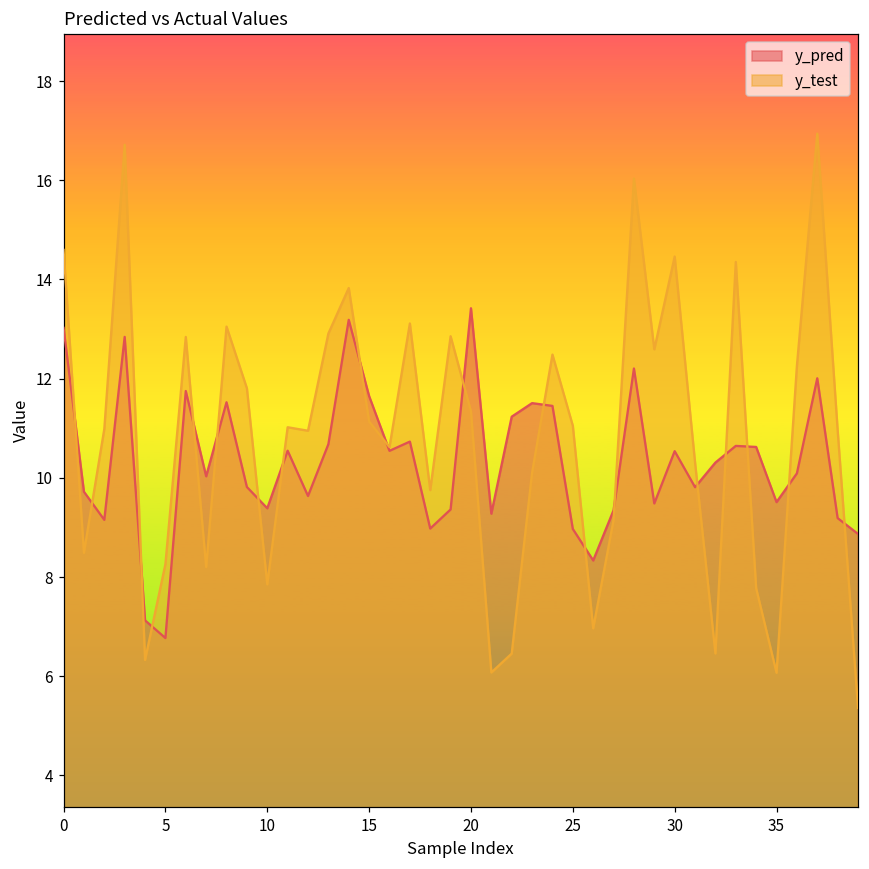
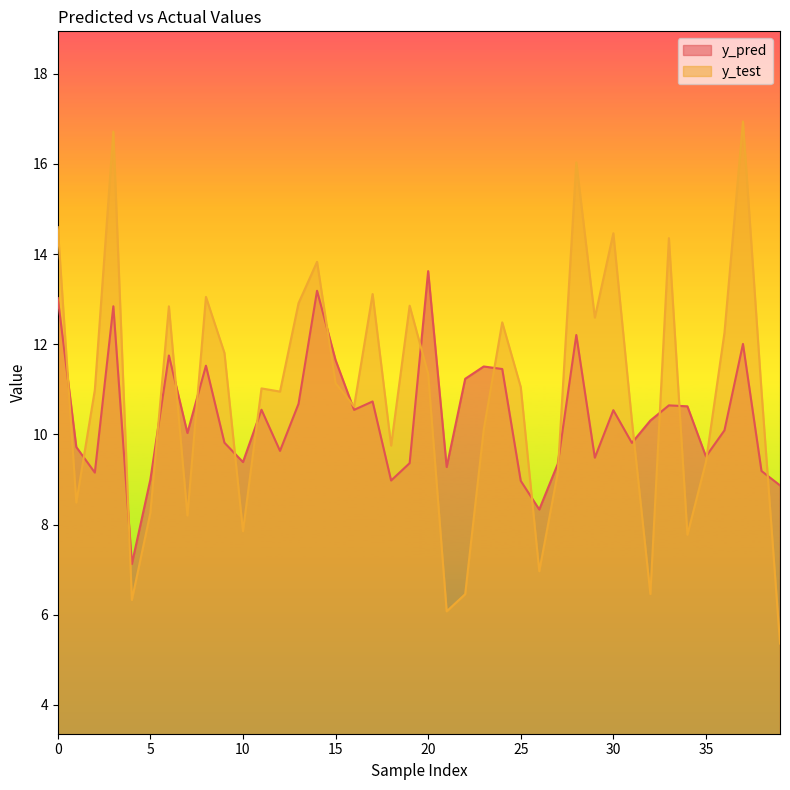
  {
    "y_pred": {
      "0": 13.0,
-     "5": 6.8,
+     "5": 9.0,
      "10": 9.4,
      "15": 11.6,
-     "20": 13.4,
+     "20": 13.6,
      "25": 9.0,
      "30": 10.5,
      "35": 9.5
    },
    "y_test": {
      "0": 14.6,
      "5": 8.3,
      "10": 7.9,
      "15": 11.1,
      "20": 11.3,
      "25": 11.1,
      "30": 14.5,
-     "35": 6.1
+     "35": 9.4
    }
  }
